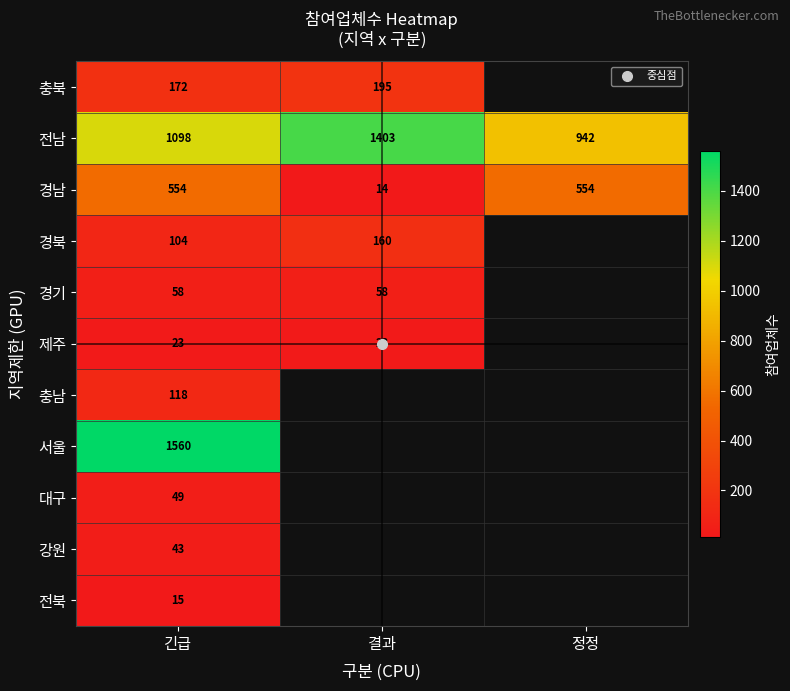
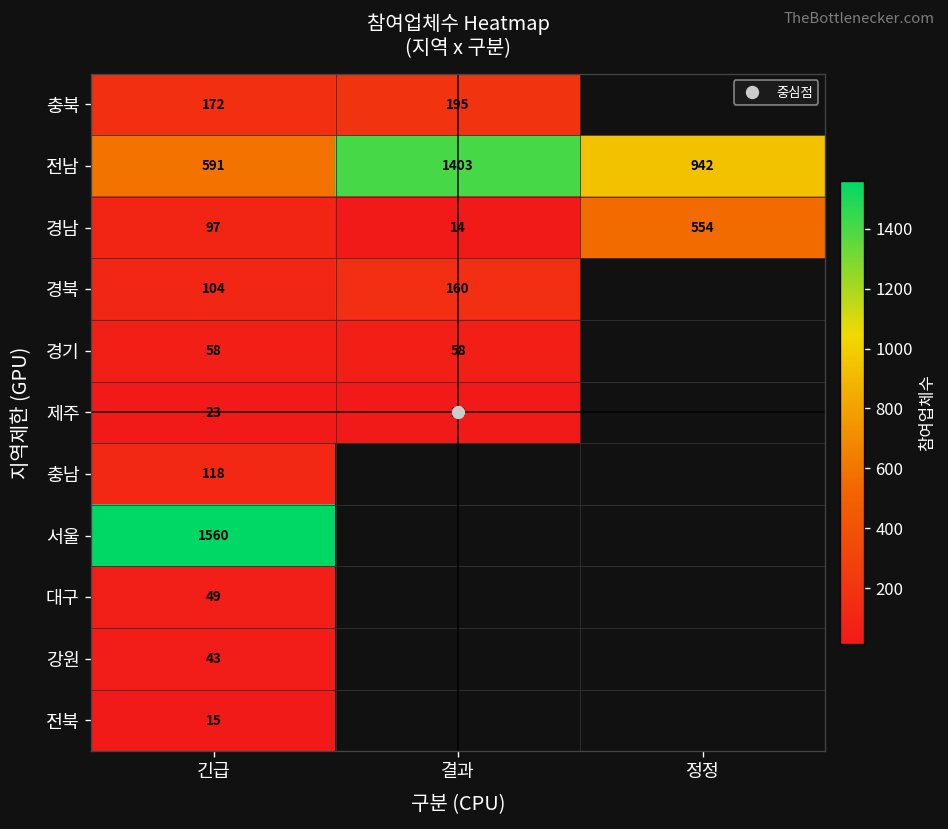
  {
    "충북": {
      "긴급": 172,
      "결과": 195
    },
    "전남": {
-     "긴급": 1098,
+     "긴급": 591,
      "결과": 1403,
      "정정": 942
    },
    "경남": {
-     "긴급": 554,
+     "긴급": 97,
      "결과": 14,
      "정정": 554
    },
    "경북": {
      "긴급": 104,
      "결과": 160
    },
    "경기": {
      "긴급": 58,
      "결과": 58
    },
    "제주": {
      "긴급": 23
    },
    "충남": {
      "긴급": 118
    },
    "서울": {
      "긴급": 1560
    },
    "대구": {
      "긴급": 49
    },
    "강원": {
      "긴급": 43
    },
    "전북": {
      "긴급": 15
    }
  }
